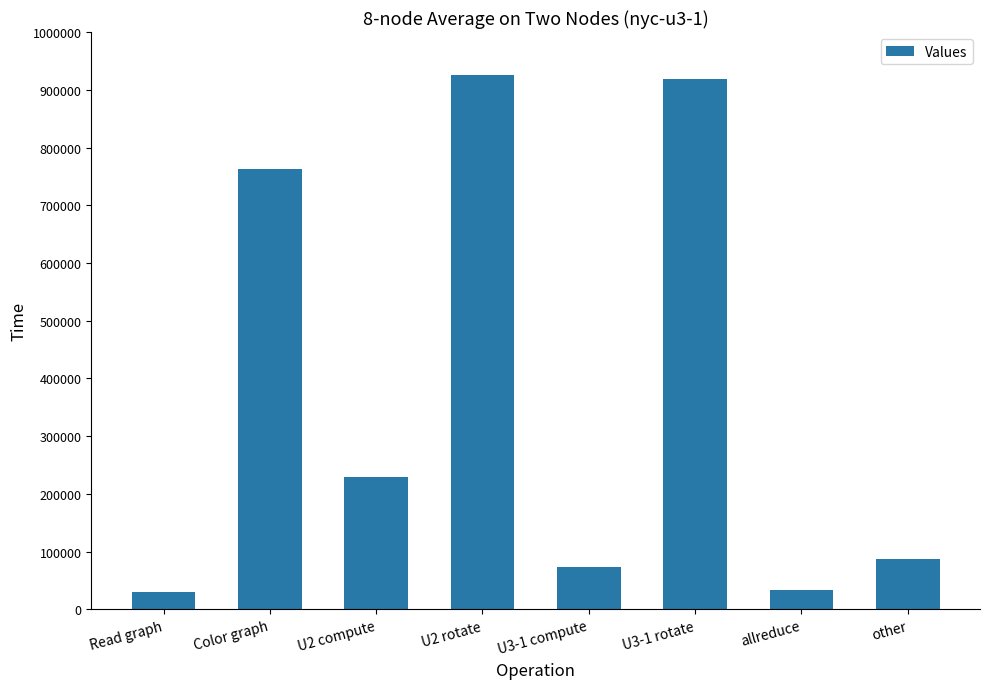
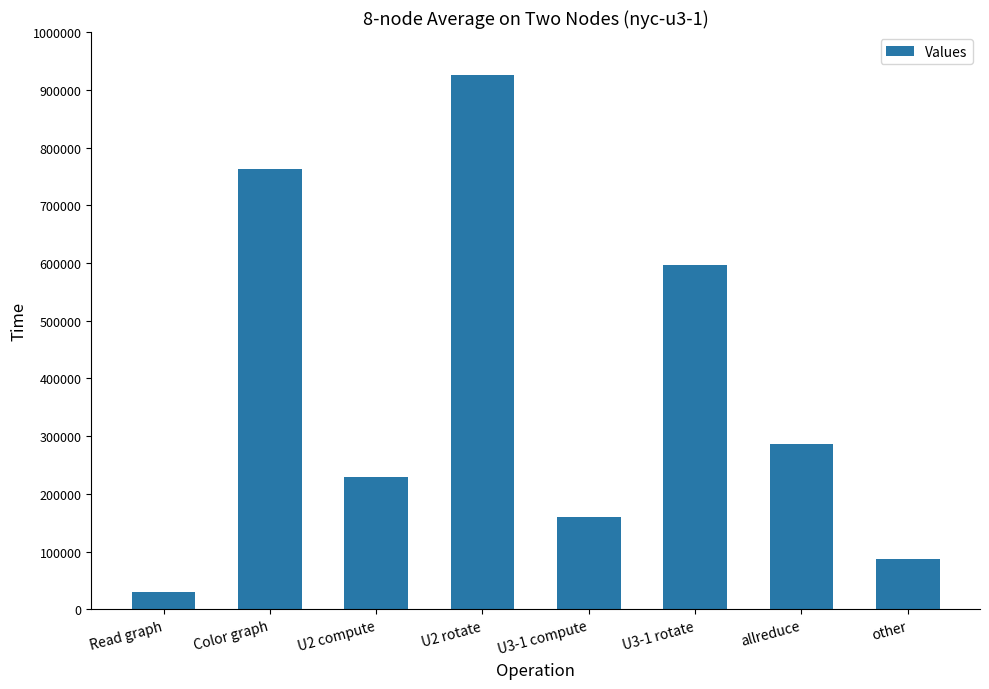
  {
    "Read graph": 30000,
    "Color graph": 760000,
    "U2 compute": 230000,
    "U2 rotate": 930000,
-   "U3-1 compute": 70000,
-   "U3-1 rotate": 920000,
-   "allreduce": 30000,
+   "U3-1 compute": 160000,
+   "U3-1 rotate": 600000,
+   "allreduce": 290000,
    "other": 90000
  }
